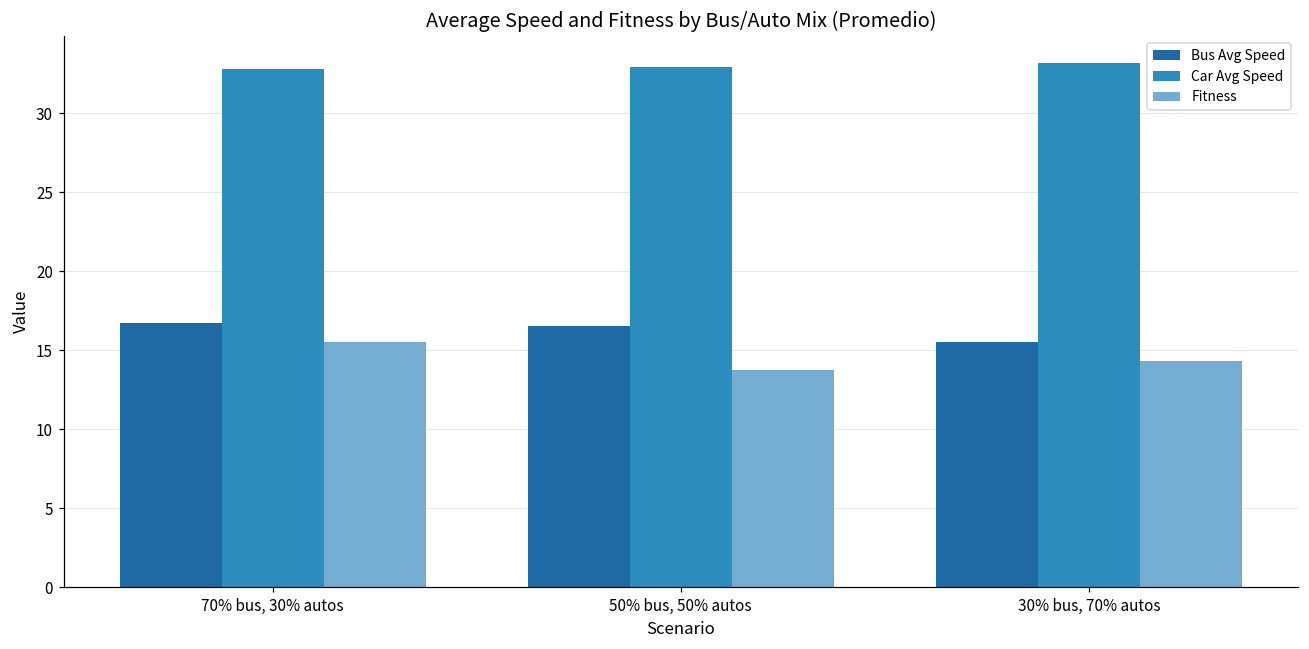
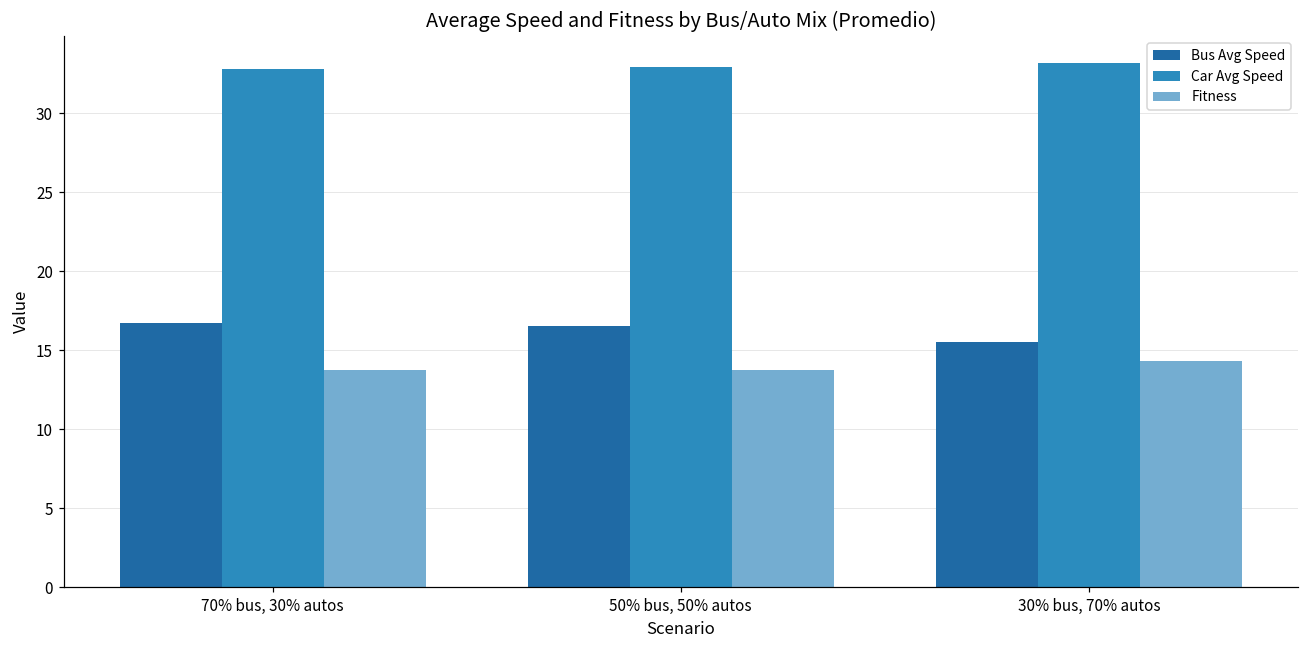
  {
    "Fitness": {
-     "70% bus, 30% autos": 15.5,
+     "70% bus, 30% autos": 13.8,
      "50% bus, 50% autos": 13.7,
      "30% bus, 70% autos": 14.3
    }
  }
